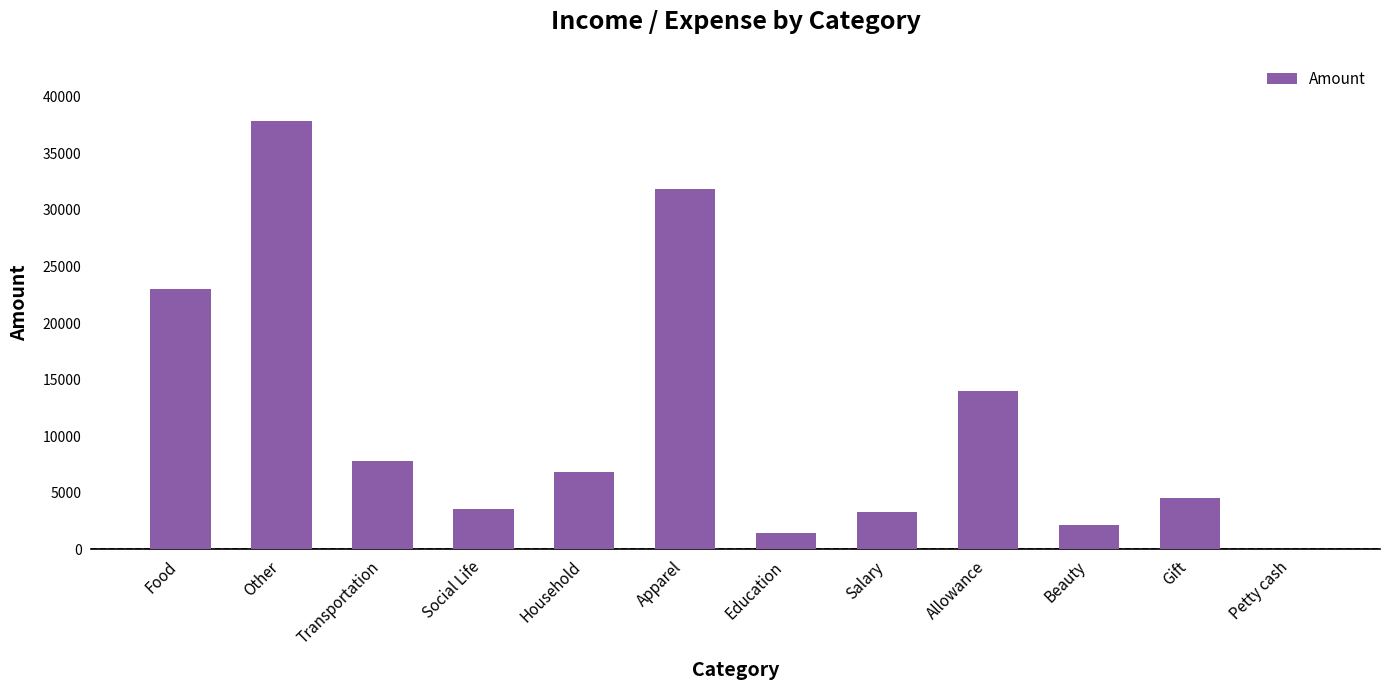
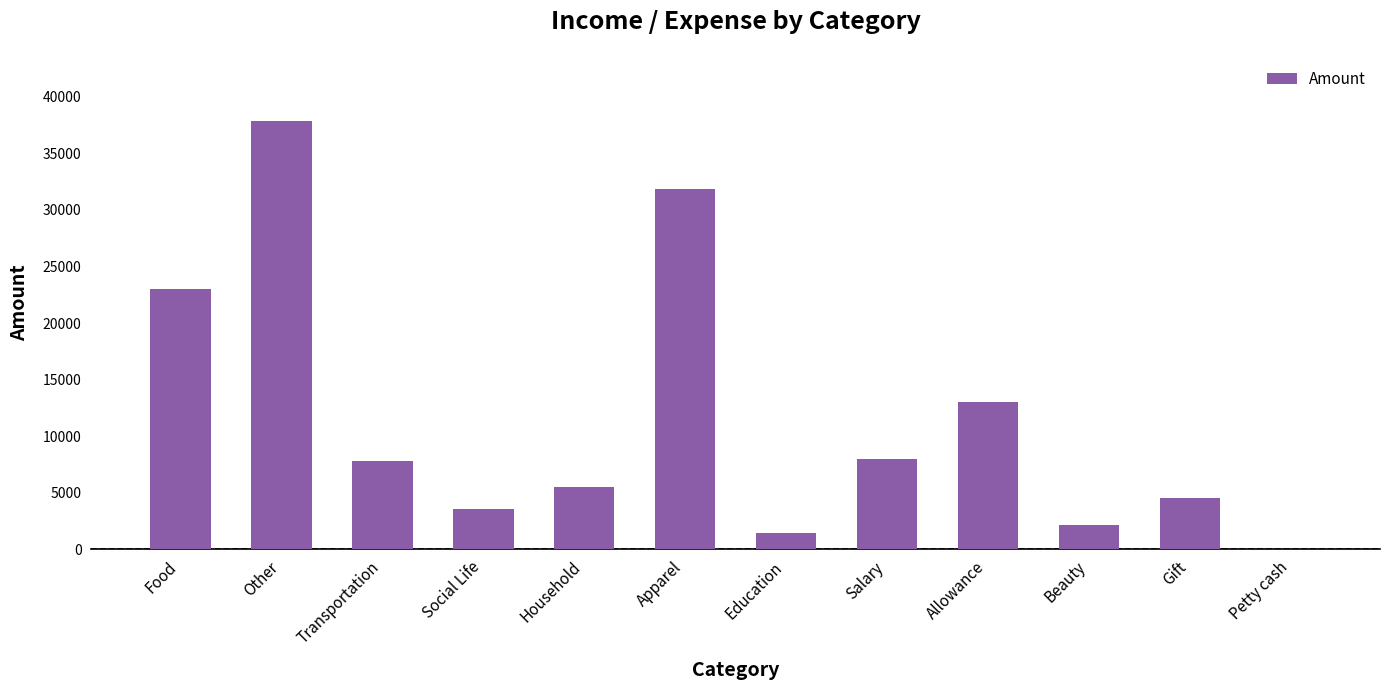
  {
    "Food": 23000,
    "Other": 37900,
    "Transportation": 7800,
    "Social Life": 3500,
-   "Household": 6800,
+   "Household": 5500,
    "Apparel": 31800,
    "Education": 1400,
-   "Salary": 3300,
-   "Allowance": 14000,
+   "Salary": 8000,
+   "Allowance": 13100,
    "Beauty": 2200,
    "Gift": 4600
  }
